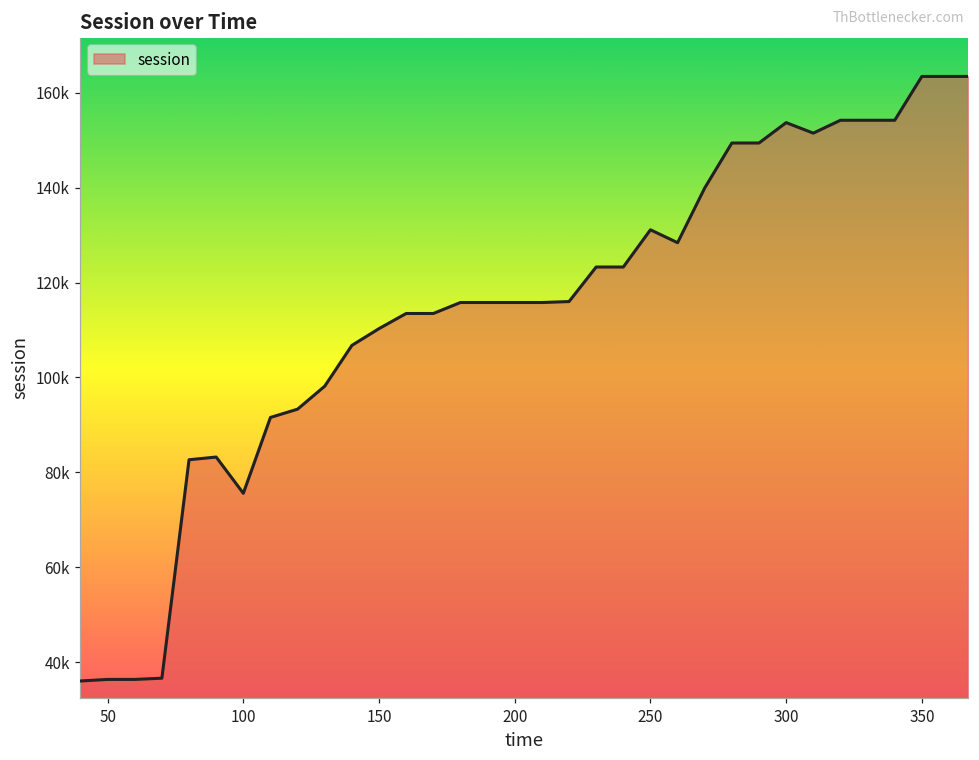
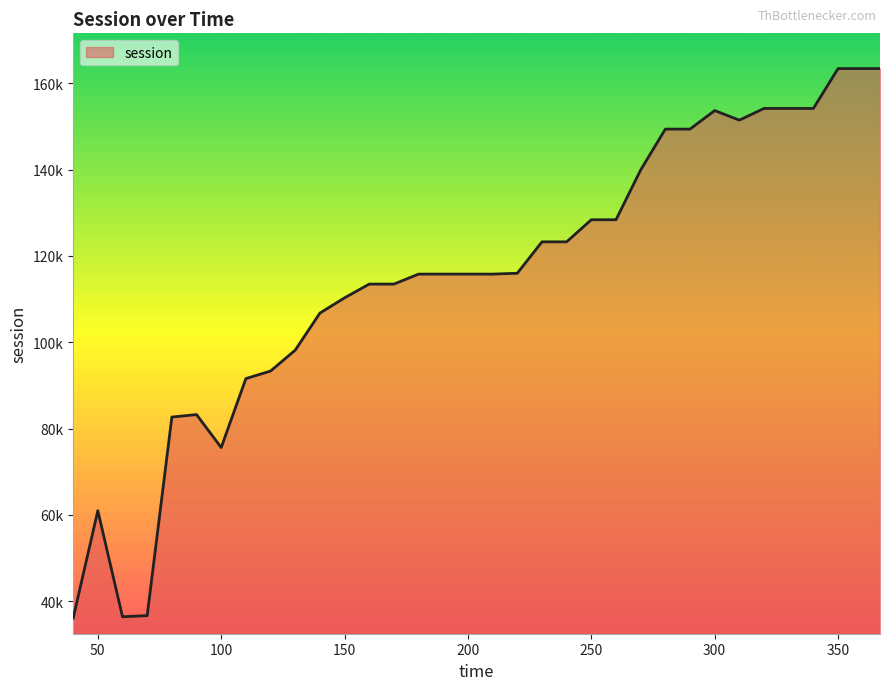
  {
-   "50": 36000,
+   "50": 61000,
    "100": 76000,
    "150": 110000,
    "200": 116000,
-   "250": 131000,
+   "250": 128000,
    "300": 154000,
    "350": 163000
  }
